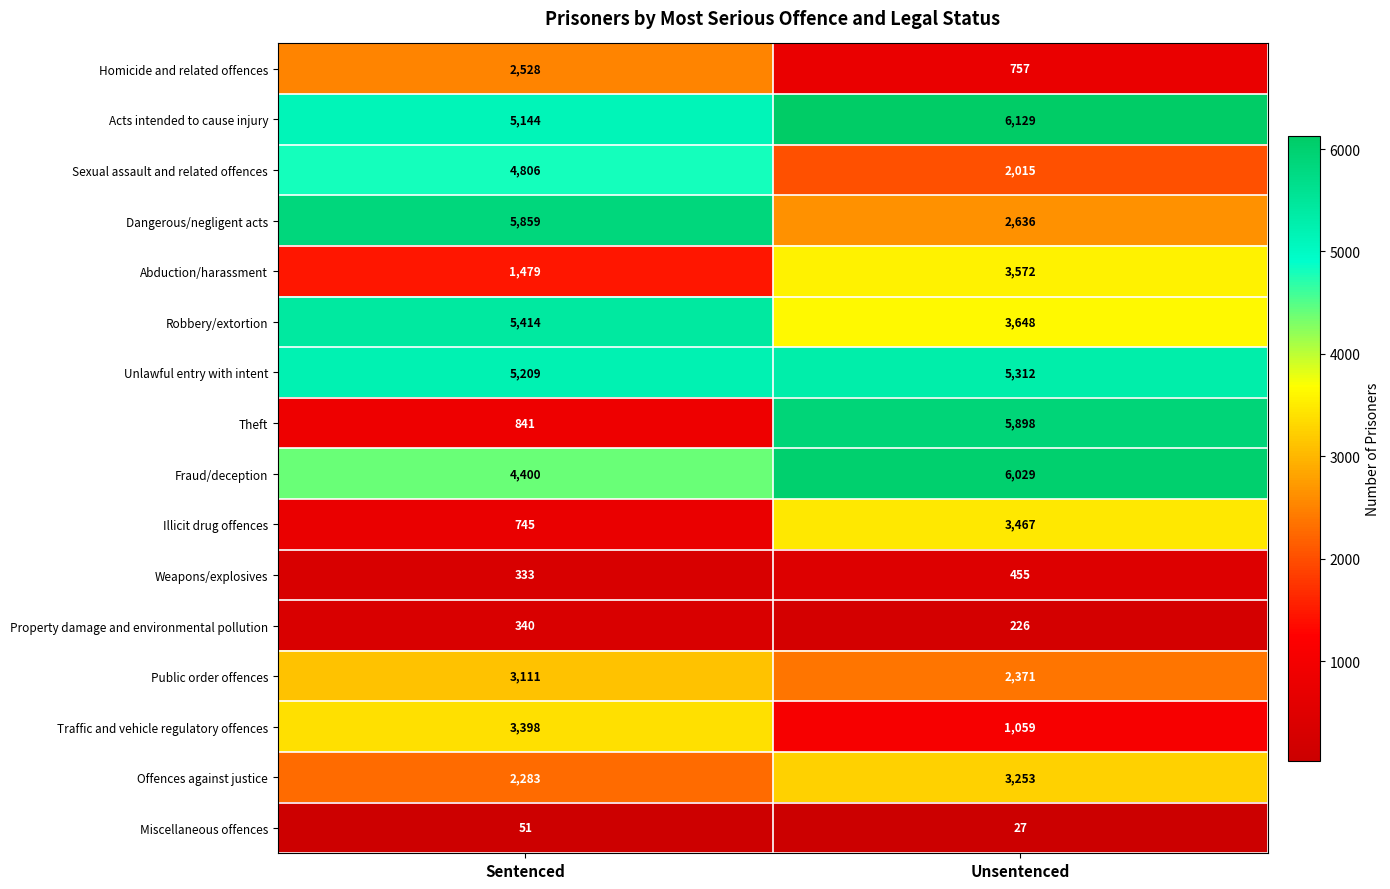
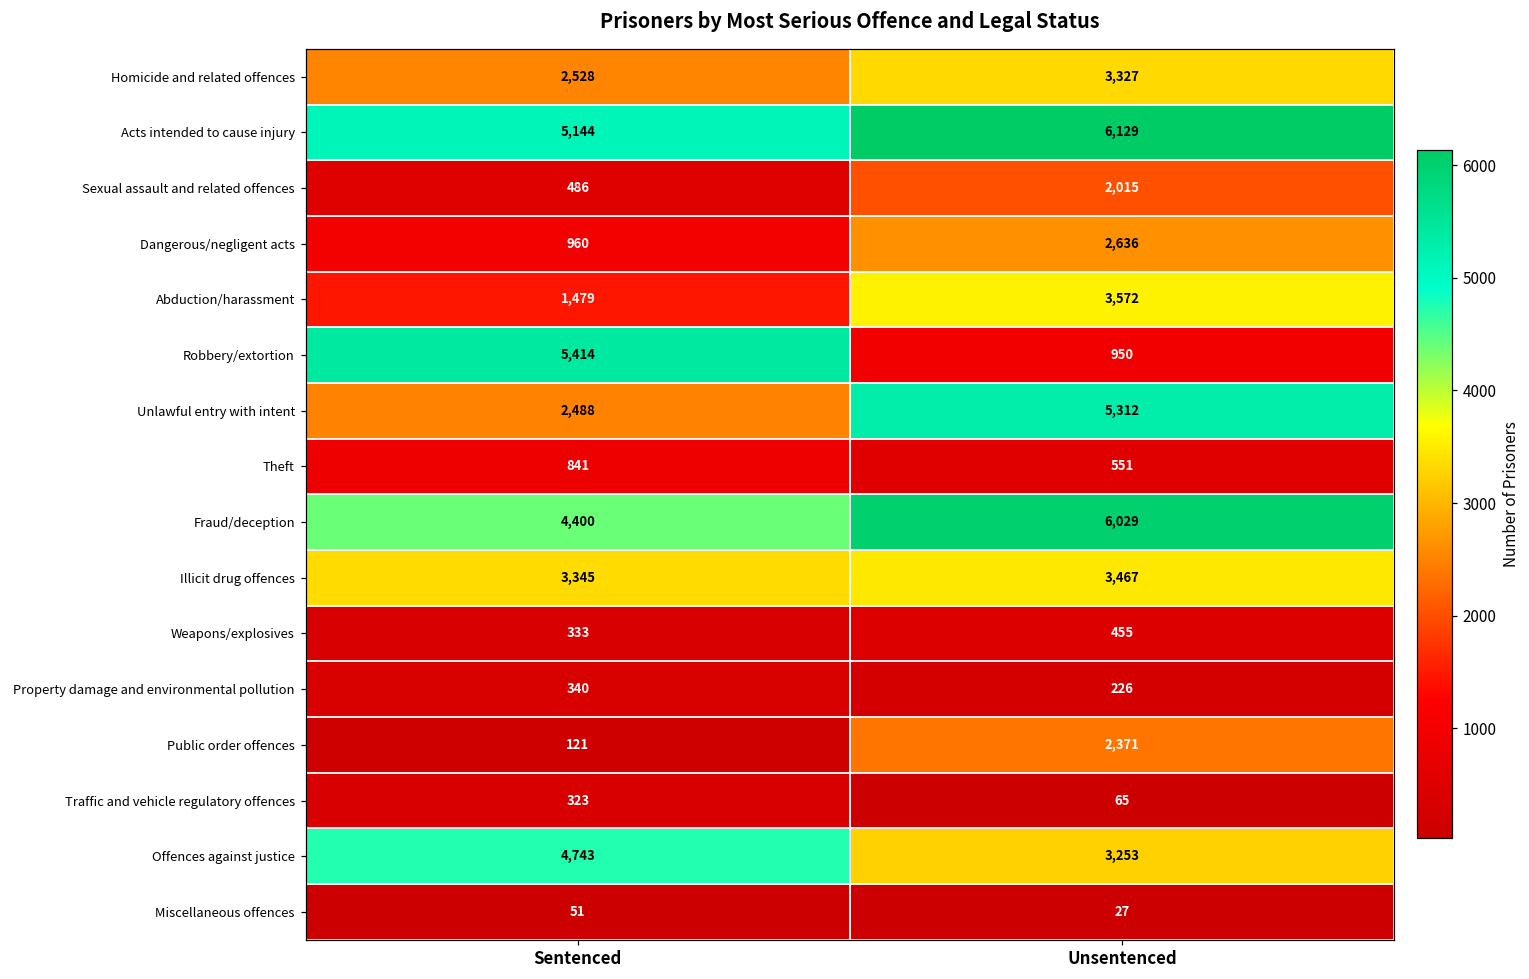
  {
    "Homicide and related offences": {
      "Sentenced": "2,528",
-     "Unsentenced": "757"
+     "Unsentenced": "3,327"
    },
    "Acts intended to cause injury": {
      "Sentenced": "5,144",
      "Unsentenced": "6,129"
    },
    "Sexual assault and related offences": {
-     "Sentenced": "4,806",
+     "Sentenced": "486",
      "Unsentenced": "2,015"
    },
    "Dangerous/negligent acts": {
-     "Sentenced": "5,859",
+     "Sentenced": "960",
      "Unsentenced": "2,636"
    },
    "Abduction/harassment": {
      "Sentenced": "1,479",
      "Unsentenced": "3,572"
    },
    "Robbery/extortion": {
      "Sentenced": "5,414",
-     "Unsentenced": "3,648"
+     "Unsentenced": "950"
    },
    "Unlawful entry with intent": {
-     "Sentenced": "5,209",
+     "Sentenced": "2,488",
      "Unsentenced": "5,312"
    },
    "Theft": {
      "Sentenced": "841",
-     "Unsentenced": "5,898"
+     "Unsentenced": "551"
    },
    "Fraud/deception": {
      "Sentenced": "4,400",
      "Unsentenced": "6,029"
    },
    "Illicit drug offences": {
-     "Sentenced": "745",
+     "Sentenced": "3,345",
      "Unsentenced": "3,467"
    },
    "Weapons/explosives": {
      "Sentenced": "333",
      "Unsentenced": "455"
    },
    "Property damage and environmental pollution": {
      "Sentenced": "340",
      "Unsentenced": "226"
    },
    "Public order offences": {
-     "Sentenced": "3,111",
+     "Sentenced": "121",
      "Unsentenced": "2,371"
    },
    "Traffic and vehicle regulatory offences": {
-     "Sentenced": "3,398",
-     "Unsentenced": "1,059"
+     "Sentenced": "323",
+     "Unsentenced": "65"
    },
    "Offences against justice": {
-     "Sentenced": "2,283",
+     "Sentenced": "4,743",
      "Unsentenced": "3,253"
    },
    "Miscellaneous offences": {
      "Sentenced": "51",
      "Unsentenced": "27"
    }
  }
